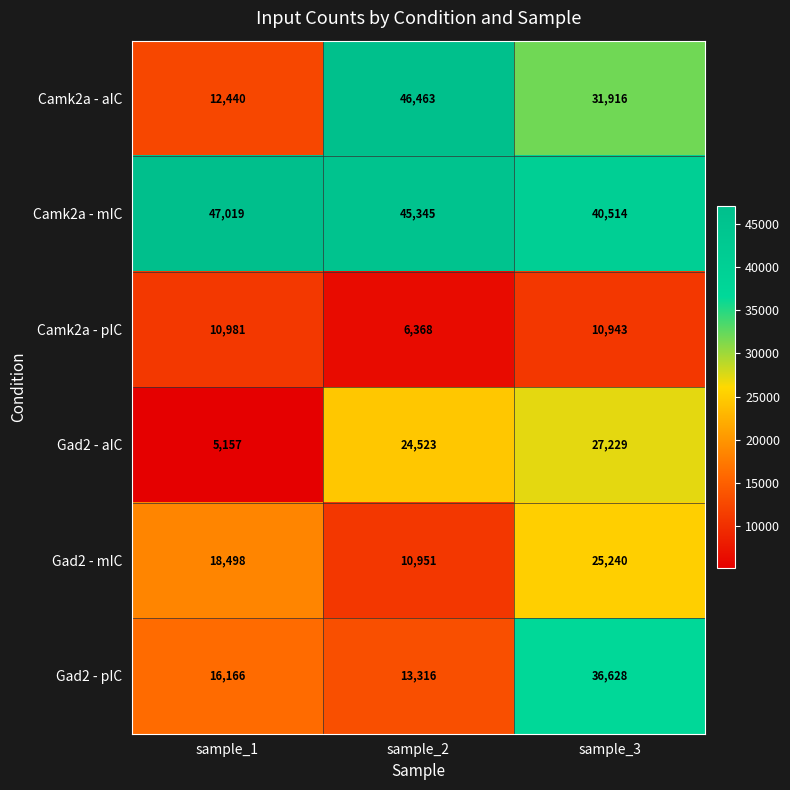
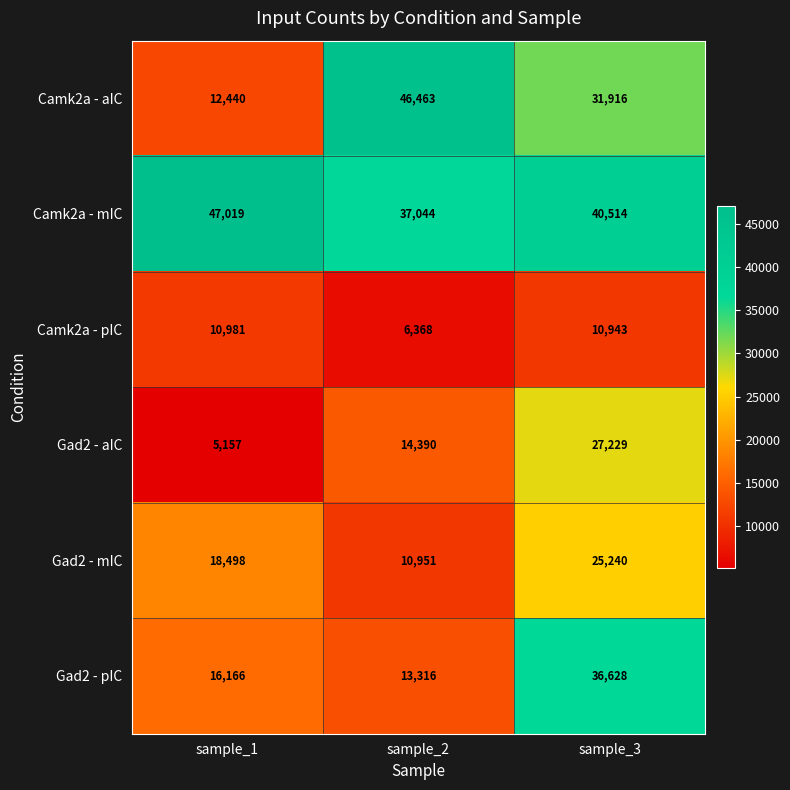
  {
    "Camk2a - aIC": {
      "sample_1": "12,440",
      "sample_2": "46,463",
      "sample_3": "31,916"
    },
    "Camk2a - mIC": {
      "sample_1": "47,019",
-     "sample_2": "45,345",
+     "sample_2": "37,044",
      "sample_3": "40,514"
    },
    "Camk2a - pIC": {
      "sample_1": "10,981",
      "sample_2": "6,368",
      "sample_3": "10,943"
    },
    "Gad2 - aIC": {
      "sample_1": "5,157",
-     "sample_2": "24,523",
+     "sample_2": "14,390",
      "sample_3": "27,229"
    },
    "Gad2 - mIC": {
      "sample_1": "18,498",
      "sample_2": "10,951",
      "sample_3": "25,240"
    },
    "Gad2 - pIC": {
      "sample_1": "16,166",
      "sample_2": "13,316",
      "sample_3": "36,628"
    }
  }
